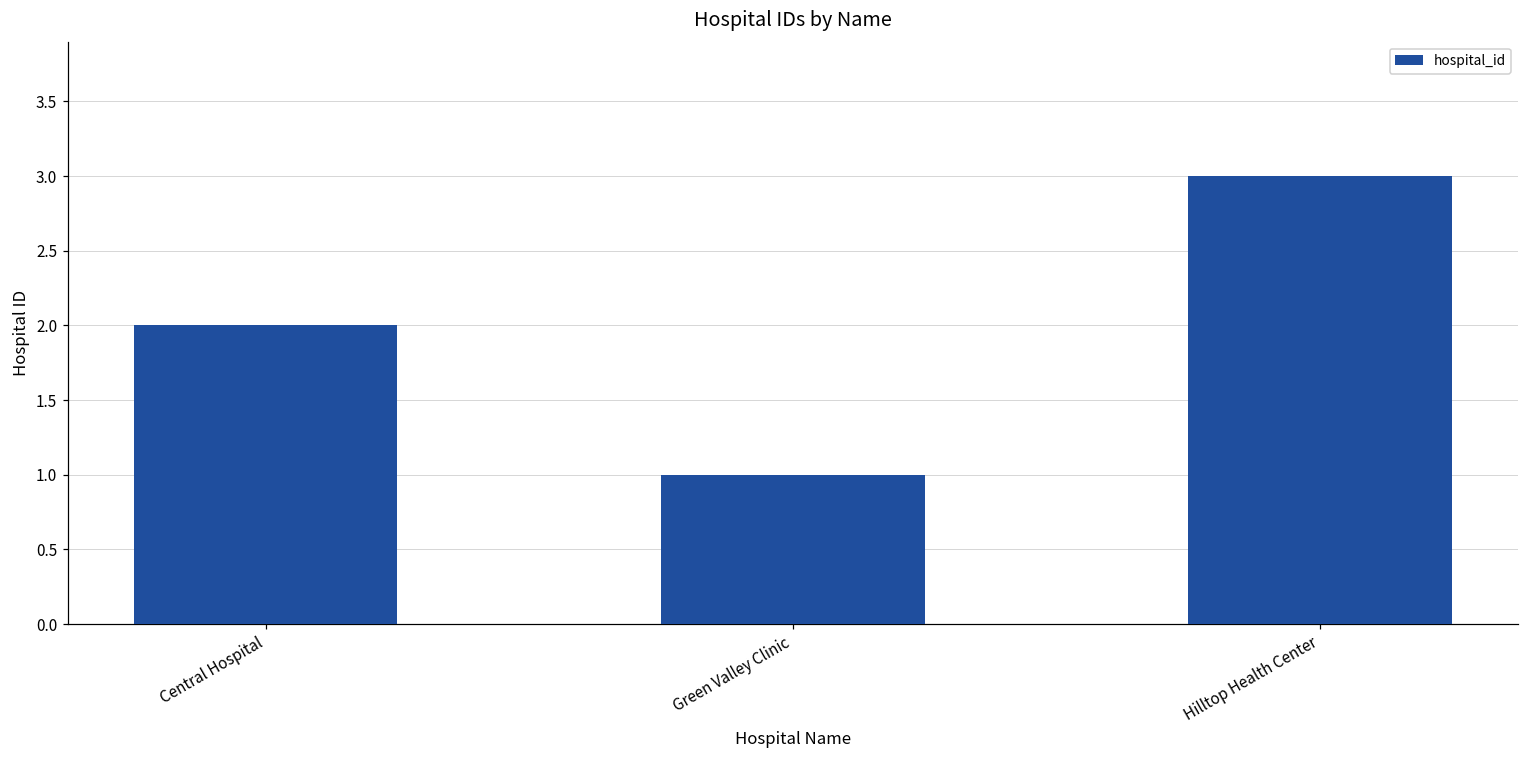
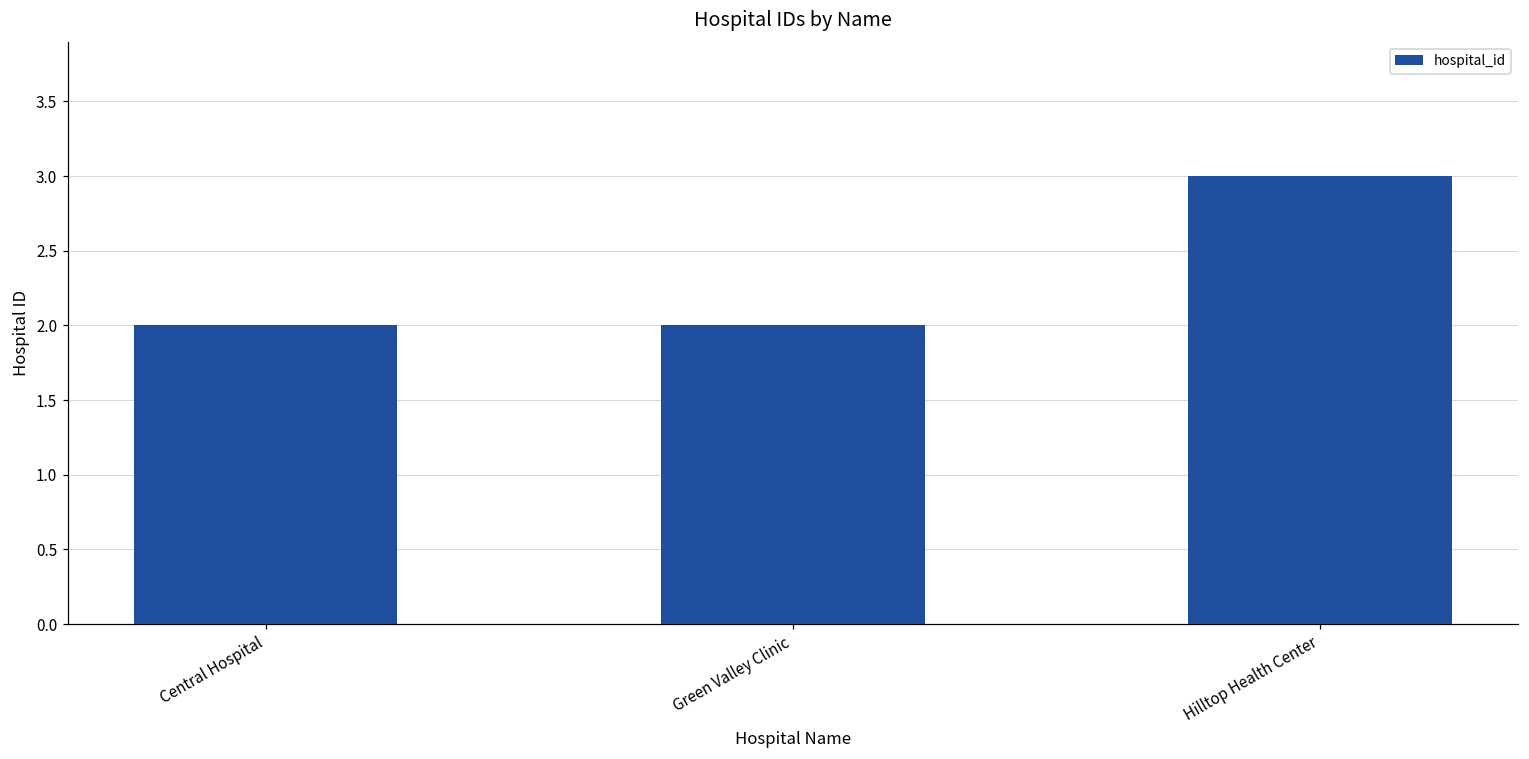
  {
    "Central Hospital": 2,
-   "Green Valley Clinic": 1,
+   "Green Valley Clinic": 2,
    "Hilltop Health Center": 3
  }
